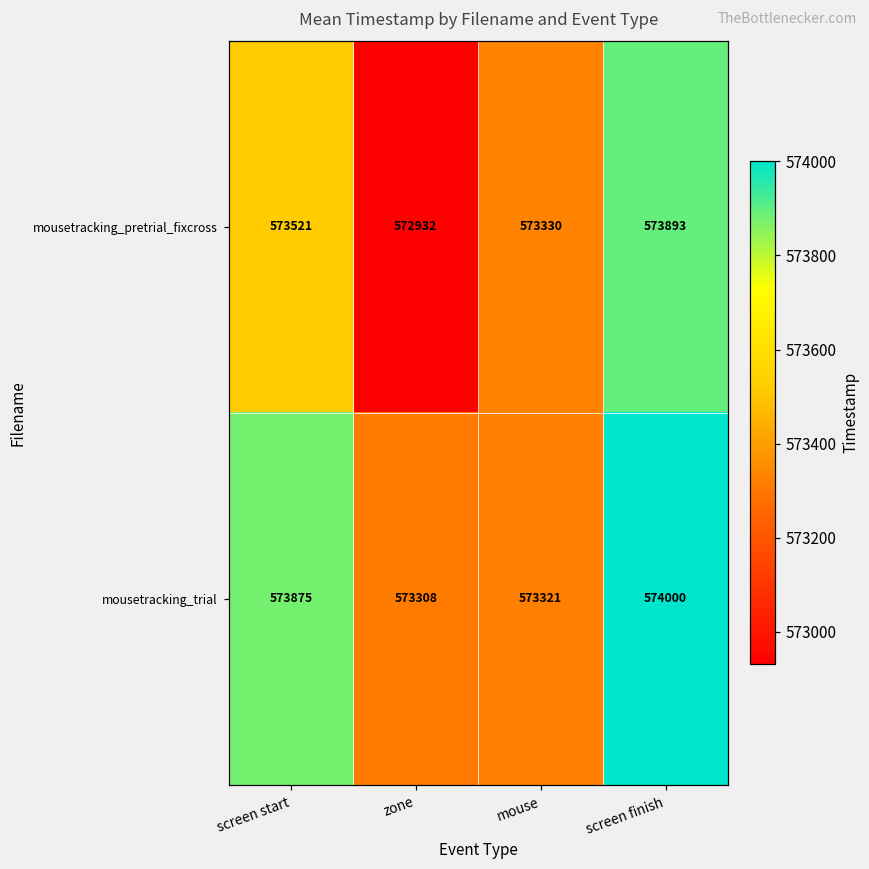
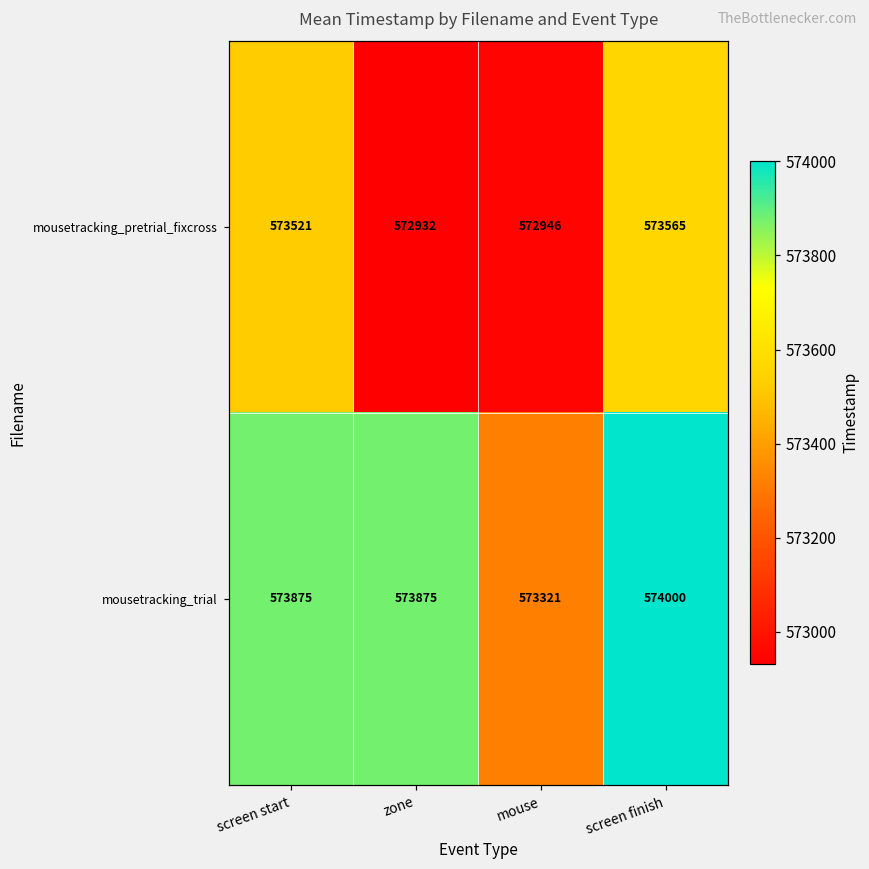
  {
    "mousetracking_pretrial_fixcross": {
      "screen start": 573521,
      "zone": 572932,
-     "mouse": 573330,
-     "screen finish": 573893
+     "mouse": 572946,
+     "screen finish": 573565
    },
    "mousetracking_trial": {
      "screen start": 573875,
-     "zone": 573308,
+     "zone": 573875,
      "mouse": 573321,
      "screen finish": 574000
    }
  }
